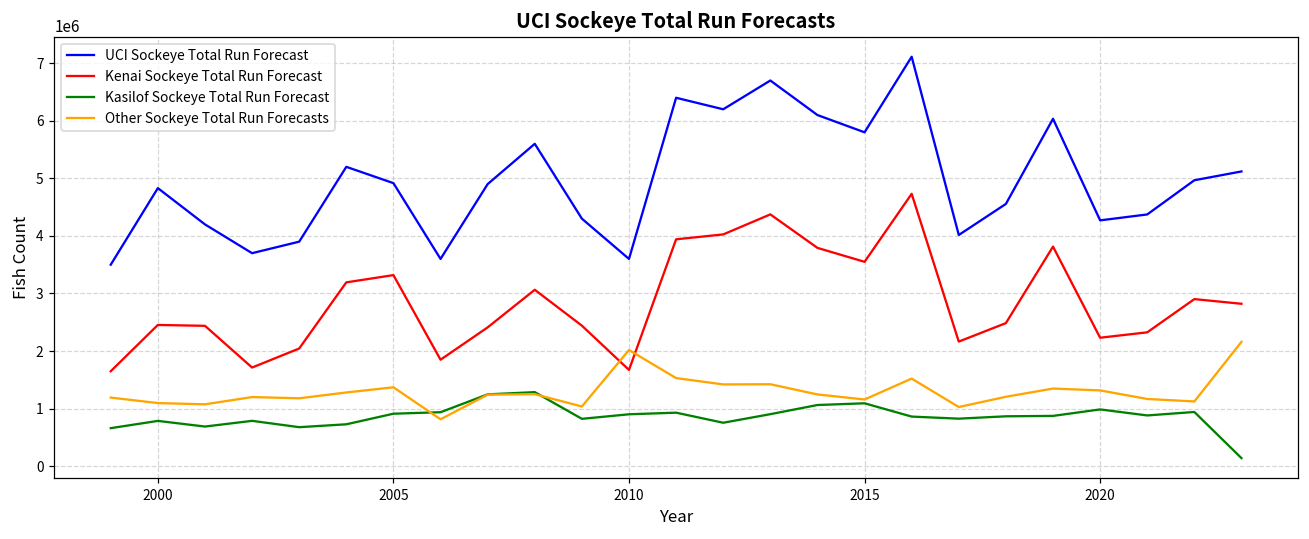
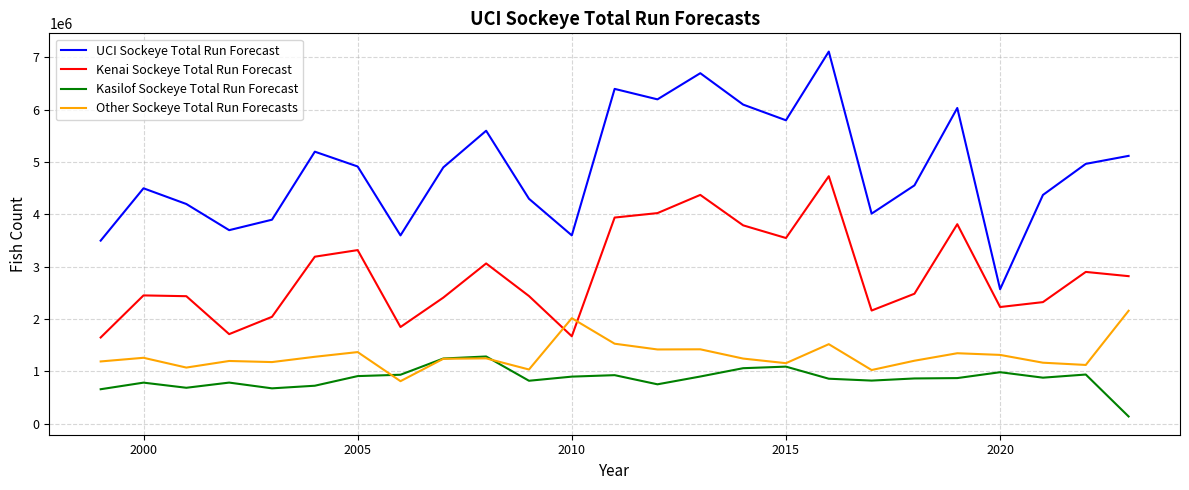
  {
    "UCI Sockeye Total Run Forecast": {
-     "2000": 4800000,
+     "2000": 4500000,
      "2005": 4900000,
      "2010": 3600000,
      "2015": 5800000,
-     "2020": 4300000
+     "2020": 2600000
    },
    "Kenai Sockeye Total Run Forecast": {
      "2000": 2500000,
      "2005": 3300000,
      "2010": 1700000,
      "2015": 3600000,
      "2020": 2200000
    },
    "Kasilof Sockeye Total Run Forecast": {
      "2000": 800000,
      "2005": 900000,
      "2010": 900000,
      "2015": 1100000,
      "2020": 1000000
    },
    "Other Sockeye Total Run Forecasts": {
-     "2000": 1100000,
+     "2000": 1300000,
      "2005": 1400000,
      "2010": 2000000,
      "2015": 1200000,
      "2020": 1300000
    }
  }
